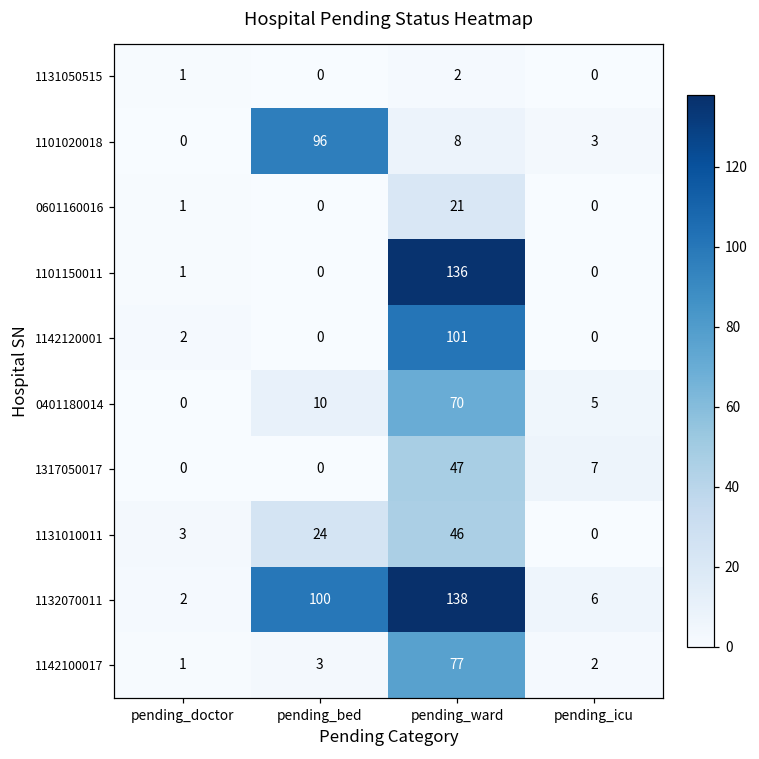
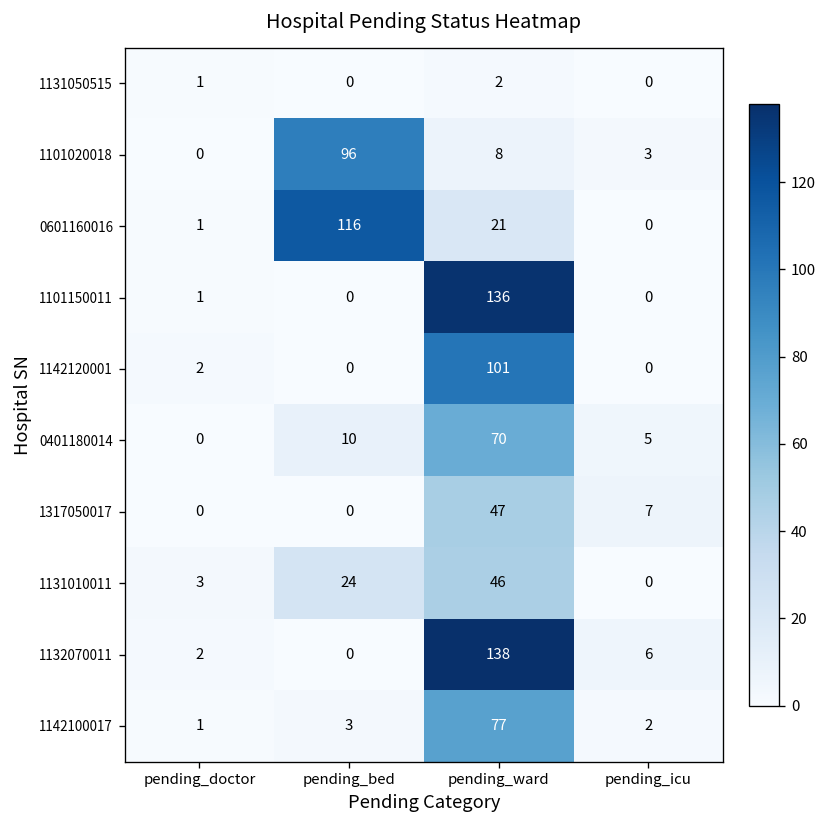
  {
    "1131050515": {
      "pending_doctor": 1,
      "pending_bed": 0,
      "pending_ward": 2,
      "pending_icu": 0
    },
    "1101020018": {
      "pending_doctor": 0,
      "pending_bed": 96,
      "pending_ward": 8,
      "pending_icu": 3
    },
    "0601160016": {
      "pending_doctor": 1,
-     "pending_bed": 0,
+     "pending_bed": 116,
      "pending_ward": 21,
      "pending_icu": 0
    },
    "1101150011": {
      "pending_doctor": 1,
      "pending_bed": 0,
      "pending_ward": 136,
      "pending_icu": 0
    },
    "1142120001": {
      "pending_doctor": 2,
      "pending_bed": 0,
      "pending_ward": 101,
      "pending_icu": 0
    },
    "0401180014": {
      "pending_doctor": 0,
      "pending_bed": 10,
      "pending_ward": 70,
      "pending_icu": 5
    },
    "1317050017": {
      "pending_doctor": 0,
      "pending_bed": 0,
      "pending_ward": 47,
      "pending_icu": 7
    },
    "1131010011": {
      "pending_doctor": 3,
      "pending_bed": 24,
      "pending_ward": 46,
      "pending_icu": 0
    },
    "1132070011": {
      "pending_doctor": 2,
-     "pending_bed": 100,
+     "pending_bed": 0,
      "pending_ward": 138,
      "pending_icu": 6
    },
    "1142100017": {
      "pending_doctor": 1,
      "pending_bed": 3,
      "pending_ward": 77,
      "pending_icu": 2
    }
  }
